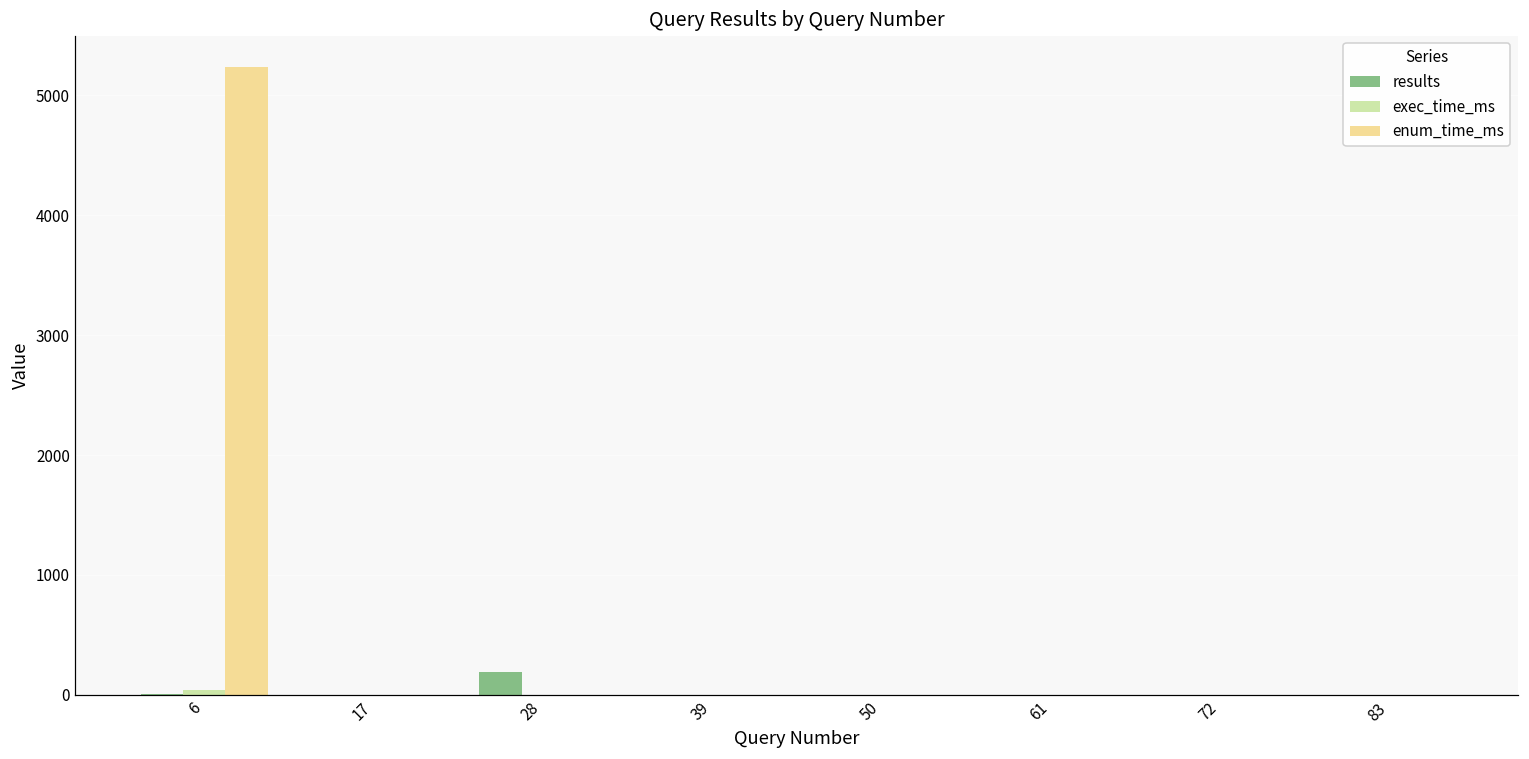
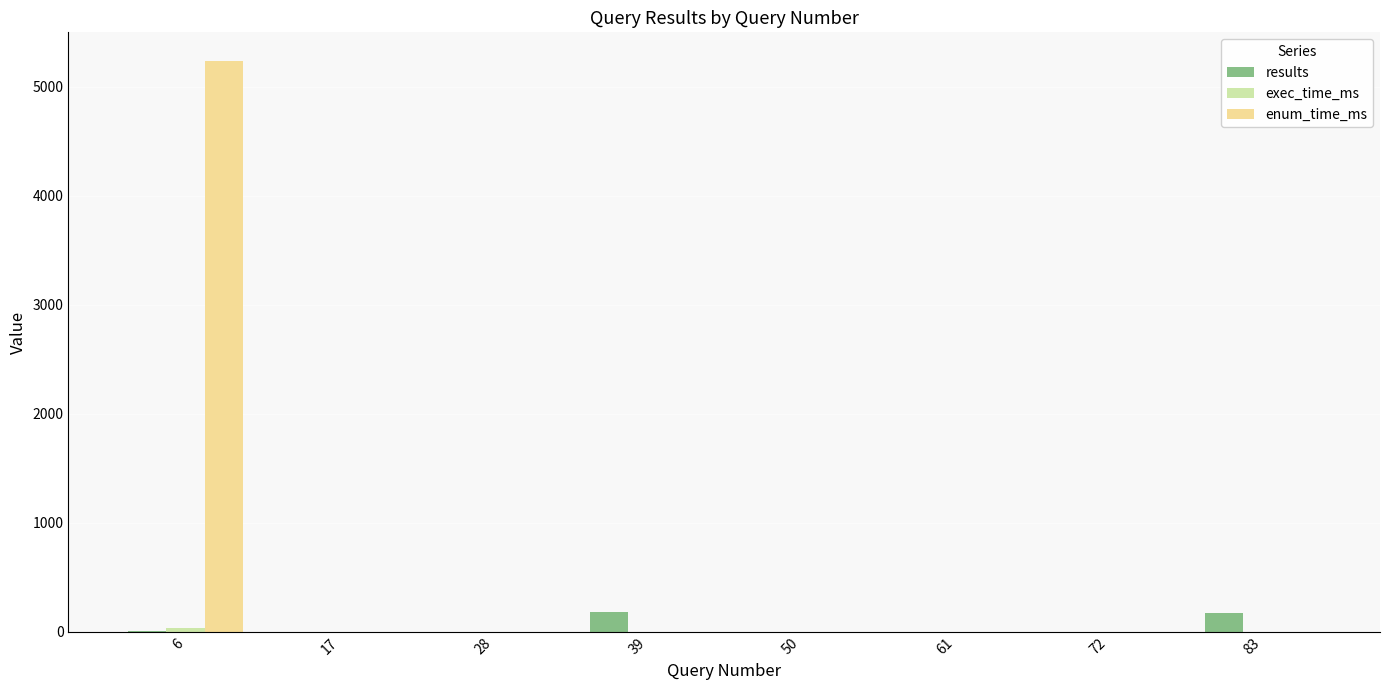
  {
    "results": {
      "17": 0,
-     "28": 200,
-     "39": 0,
+     "28": 0,
+     "39": 180,
      "50": 0,
      "61": 0,
      "72": 0,
-     "83": 0
+     "83": 170
    }
  }
